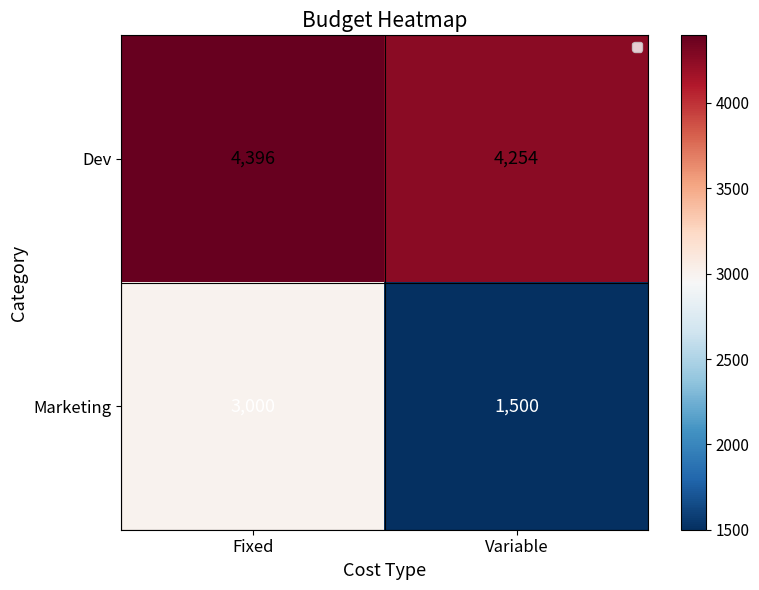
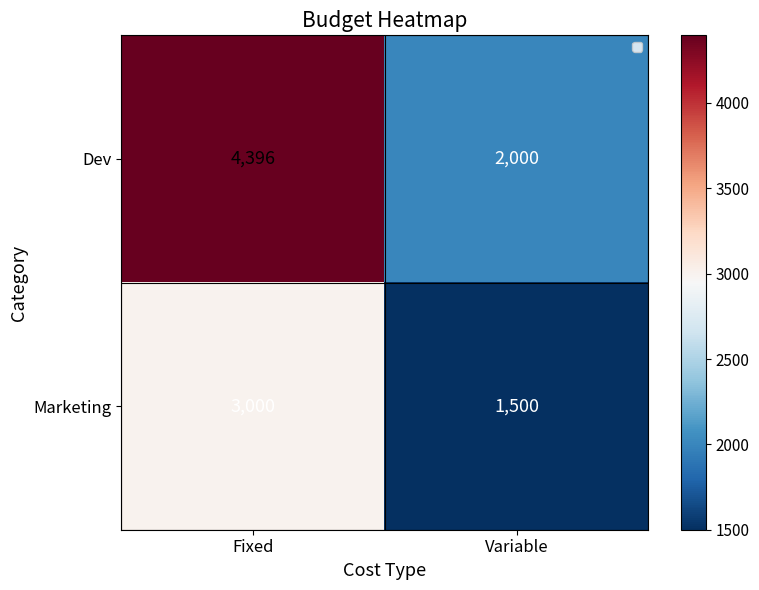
  {
    "Dev": {
      "Fixed": "4,396",
-     "Variable": "4,254"
+     "Variable": "2,000"
    },
    "Marketing": {
      "Variable": "1,500"
    }
  }
